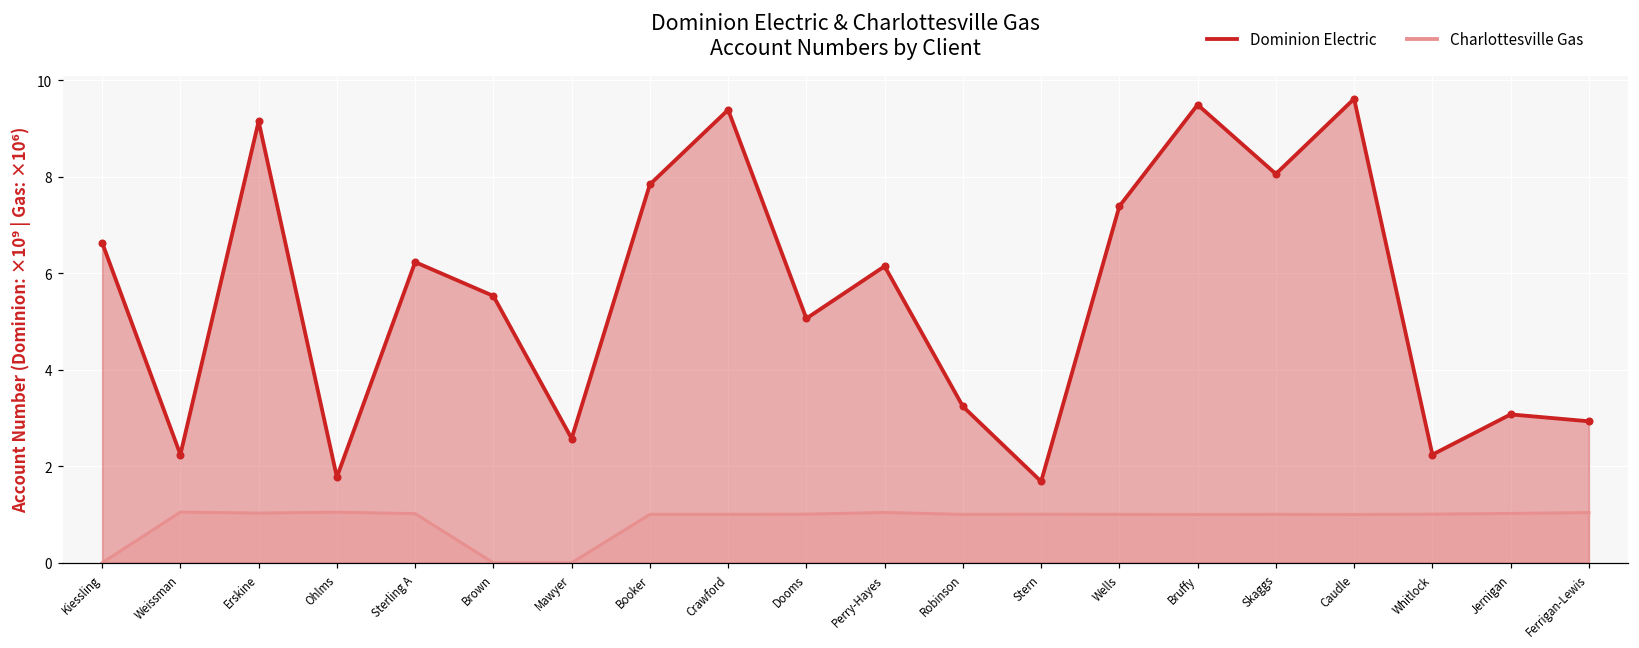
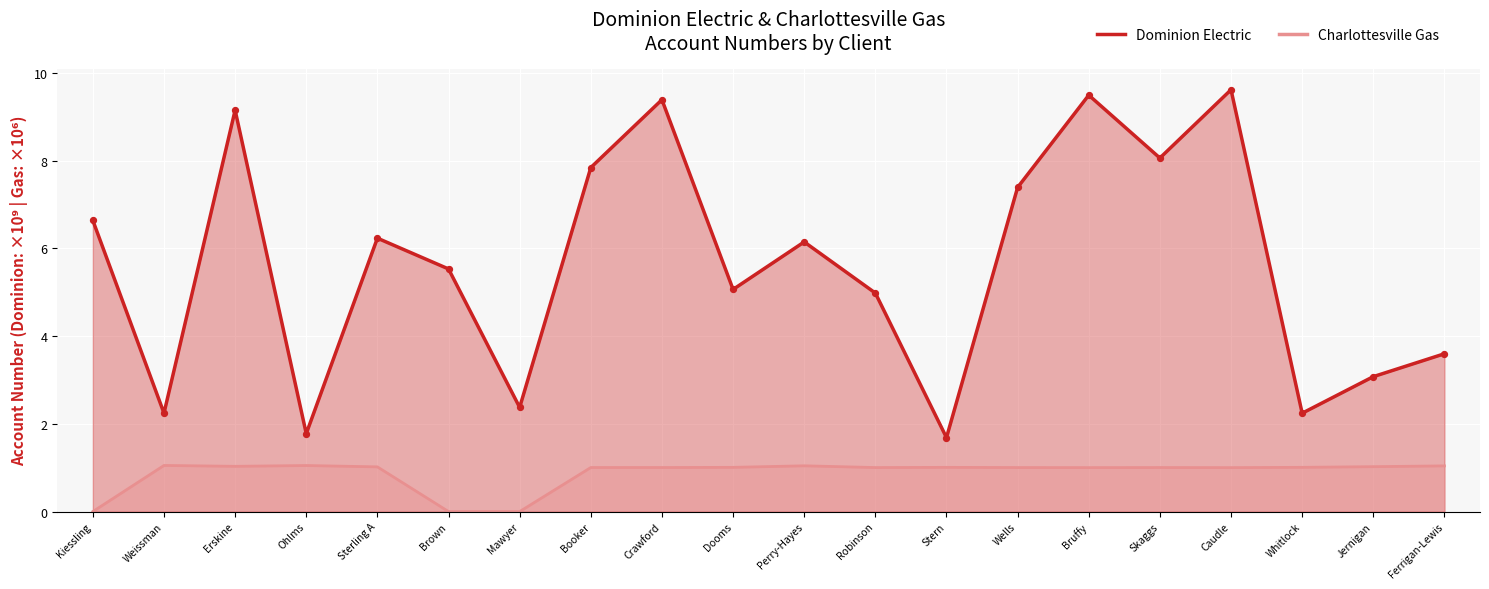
  {
    "Dominion Electric": {
      "Kiessling": 6.6,
      "Weissman": 2.2,
      "Erskine": 9.2,
      "Ohlms": 1.8,
      "Sterling A": 6.2,
      "Brown": 5.5,
-     "Mawyer": 2.6,
+     "Mawyer": 2.4,
      "Booker": 7.8,
      "Crawford": 9.4,
      "Dooms": 5.1,
      "Perry-Hayes": 6.1,
-     "Robinson": 3.2,
+     "Robinson": 5.0,
      "Stern": 1.7,
      "Wells": 7.4,
      "Bruffy": 9.5,
      "Skaggs": 8.1,
      "Caudle": 9.6,
      "Whitlock": 2.2,
      "Jernigan": 3.1,
-     "Ferrigan-Lewis": 2.9
+     "Ferrigan-Lewis": 3.6
    },
    "Charlottesville Gas": {
      "Kiessling": 0.0,
      "Weissman": 1.1,
      "Erskine": 1.0,
      "Ohlms": 1.0,
      "Sterling A": 1.0,
      "Brown": 0.0,
      "Mawyer": 0.0,
      "Booker": 1.0,
      "Crawford": 1.0,
      "Dooms": 1.0,
      "Perry-Hayes": 1.0,
      "Robinson": 1.0,
      "Stern": 1.0,
      "Wells": 1.0,
      "Bruffy": 1.0,
      "Skaggs": 1.0,
      "Caudle": 1.0,
      "Whitlock": 1.0,
      "Jernigan": 1.0,
      "Ferrigan-Lewis": 1.0
    }
  }
